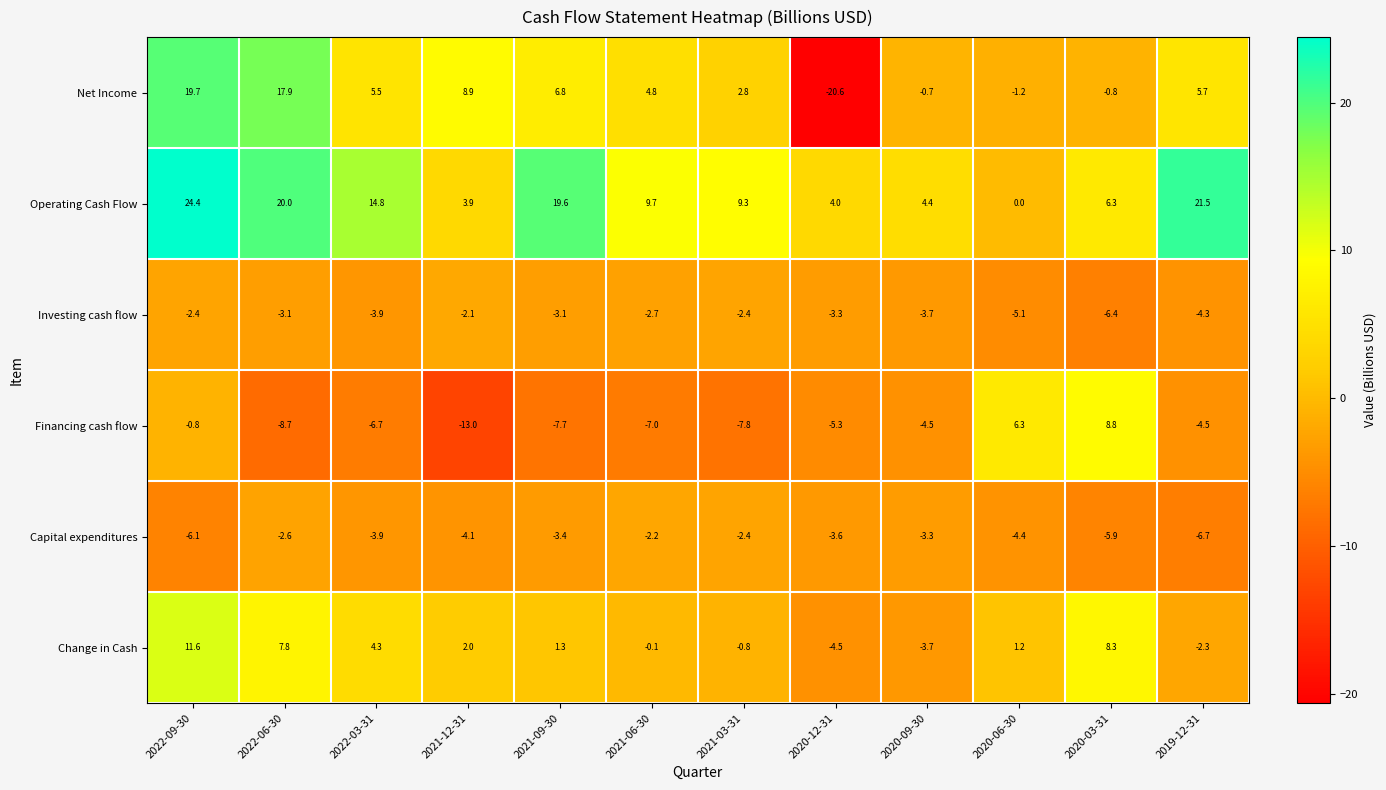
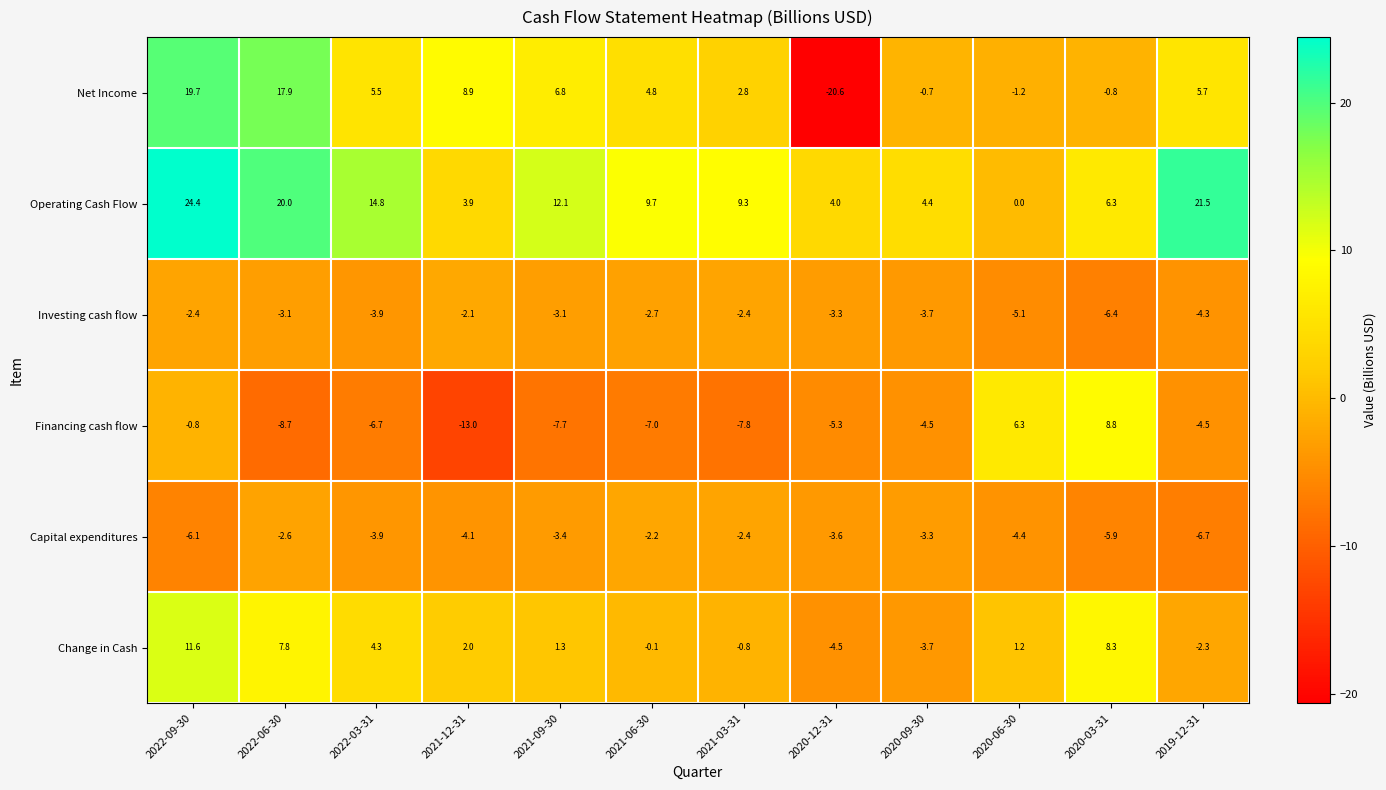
  {
    "Net Income": {
      "2022-09-30": 19.7,
      "2022-06-30": 17.9,
      "2022-03-31": 5.5,
      "2021-12-31": 8.9,
      "2021-09-30": 6.8,
      "2021-06-30": 4.8,
      "2021-03-31": 2.8,
      "2020-12-31": -20.6,
      "2020-09-30": -0.7,
      "2020-06-30": -1.2,
      "2020-03-31": -0.8,
      "2019-12-31": 5.7
    },
    "Operating Cash Flow": {
      "2022-09-30": 24.4,
      "2022-06-30": 20.0,
      "2022-03-31": 14.8,
      "2021-12-31": 3.9,
-     "2021-09-30": 19.6,
+     "2021-09-30": 12.1,
      "2021-06-30": 9.7,
      "2021-03-31": 9.3,
      "2020-12-31": 4.0,
      "2020-09-30": 4.4,
      "2020-06-30": 0.0,
      "2020-03-31": 6.3,
      "2019-12-31": 21.5
    },
    "Investing cash flow": {
      "2022-09-30": -2.4,
      "2022-06-30": -3.1,
      "2022-03-31": -3.9,
      "2021-12-31": -2.1,
      "2021-09-30": -3.1,
      "2021-06-30": -2.7,
      "2021-03-31": -2.4,
      "2020-12-31": -3.3,
      "2020-09-30": -3.7,
      "2020-06-30": -5.1,
      "2020-03-31": -6.4,
      "2019-12-31": -4.3
    },
    "Financing cash flow": {
      "2022-09-30": -0.8,
      "2022-06-30": -8.7,
      "2022-03-31": -6.7,
      "2021-12-31": -13.0,
      "2021-09-30": -7.7,
      "2021-06-30": -7.0,
      "2021-03-31": -7.8,
      "2020-12-31": -5.3,
      "2020-09-30": -4.5,
      "2020-06-30": 6.3,
      "2020-03-31": 8.8,
      "2019-12-31": -4.5
    },
    "Capital expenditures": {
      "2022-09-30": -6.1,
      "2022-06-30": -2.6,
      "2022-03-31": -3.9,
      "2021-12-31": -4.1,
      "2021-09-30": -3.4,
      "2021-06-30": -2.2,
      "2021-03-31": -2.4,
      "2020-12-31": -3.6,
      "2020-09-30": -3.3,
      "2020-06-30": -4.4,
      "2020-03-31": -5.9,
      "2019-12-31": -6.7
    },
    "Change in Cash": {
      "2022-09-30": 11.6,
      "2022-06-30": 7.8,
      "2022-03-31": 4.3,
      "2021-12-31": 2.0,
      "2021-09-30": 1.3,
      "2021-06-30": -0.1,
      "2021-03-31": -0.8,
      "2020-12-31": -4.5,
      "2020-09-30": -3.7,
      "2020-06-30": 1.2,
      "2020-03-31": 8.3,
      "2019-12-31": -2.3
    }
  }
